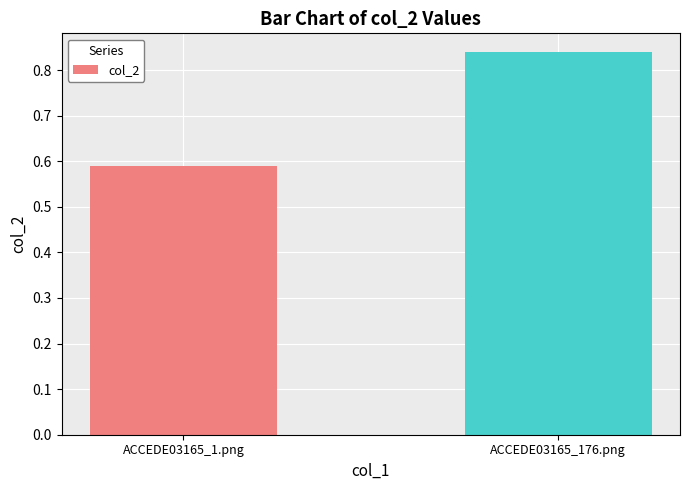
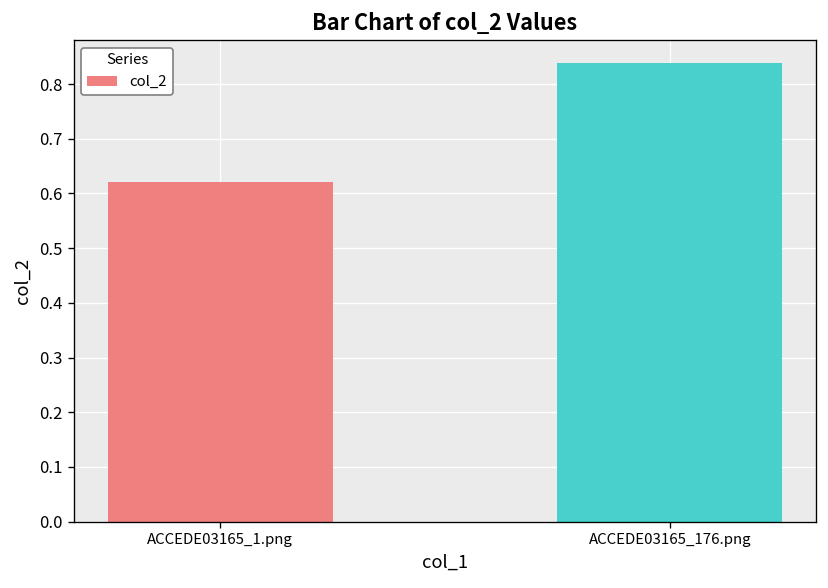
  {
-   "ACCEDE03165_1.png": 0.59,
+   "ACCEDE03165_1.png": 0.62,
    "ACCEDE03165_176.png": 0.84
  }
